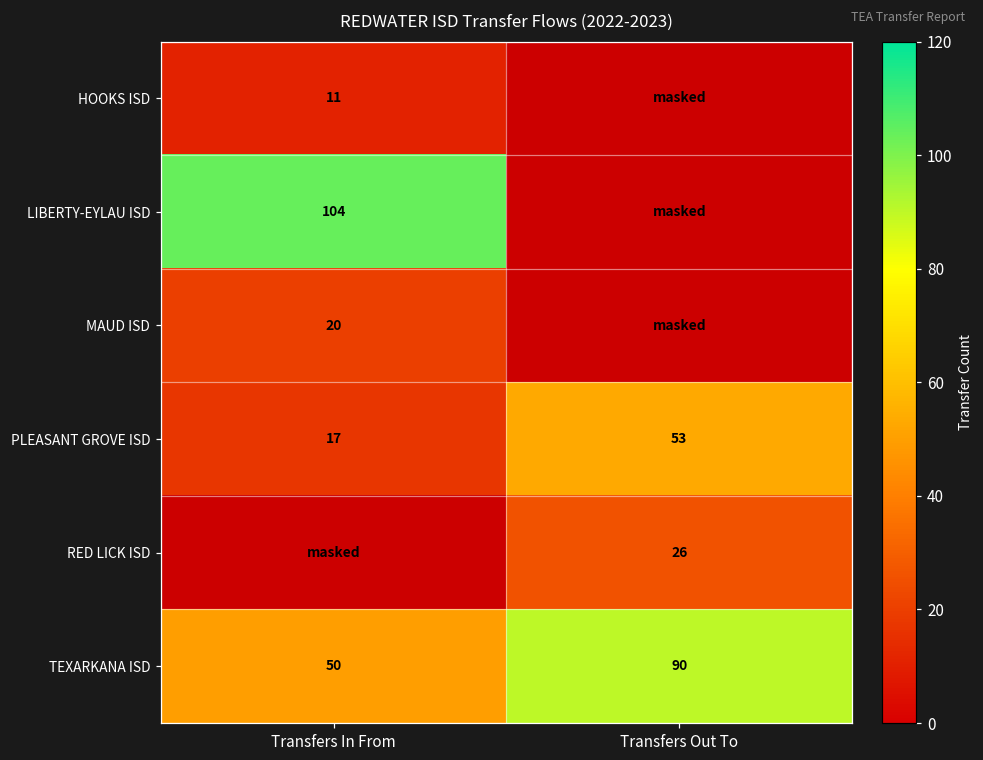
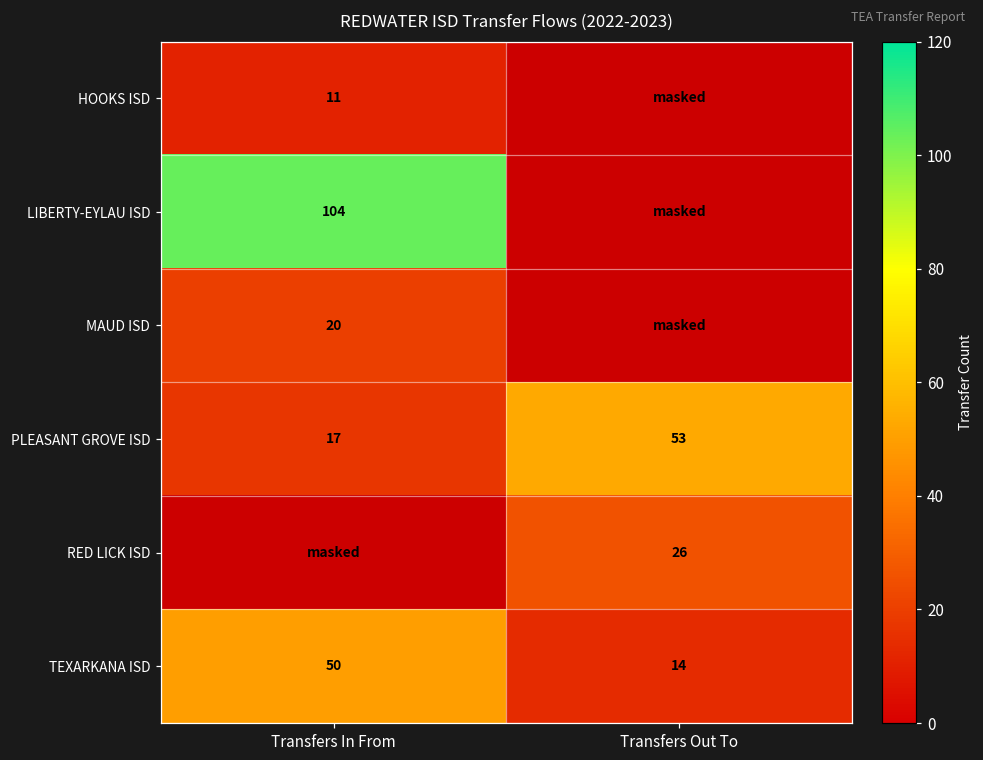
  {
    "HOOKS ISD": {
      "Transfers In From": 11
    },
    "LIBERTY-EYLAU ISD": {
      "Transfers In From": 104
    },
    "MAUD ISD": {
      "Transfers In From": 20
    },
    "PLEASANT GROVE ISD": {
      "Transfers In From": 17,
      "Transfers Out To": 53
    },
    "RED LICK ISD": {
      "Transfers Out To": 26
    },
    "TEXARKANA ISD": {
      "Transfers In From": 50,
-     "Transfers Out To": 90
+     "Transfers Out To": 14
    }
  }
